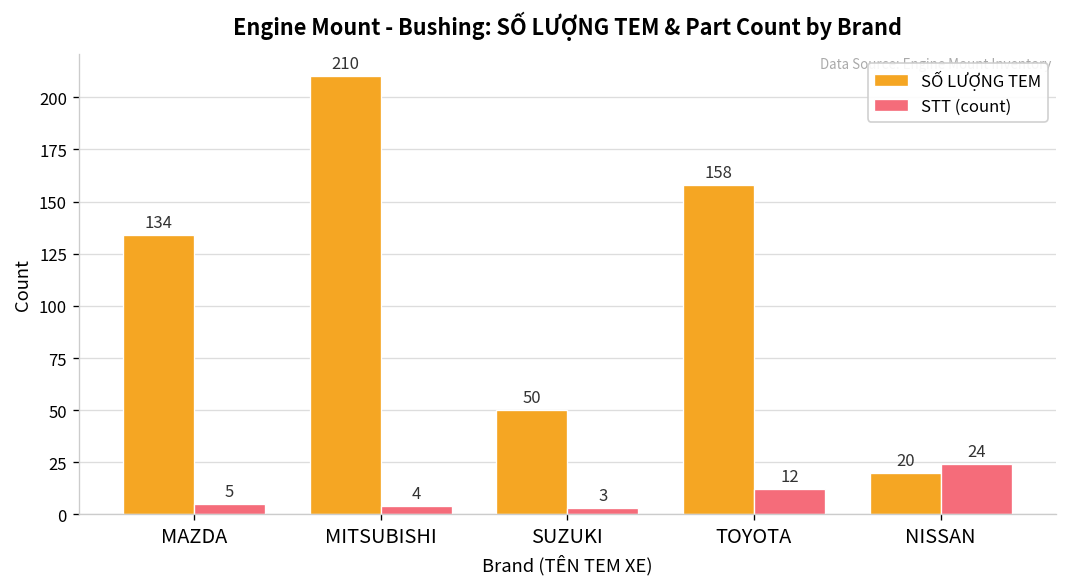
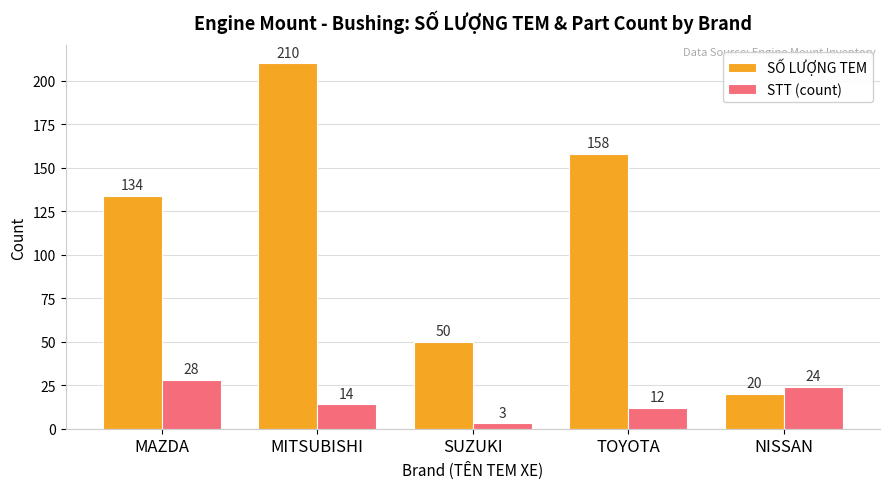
  {
    "SỐ LƯỢNG TEM": {
      "MAZDA": 134,
      "MITSUBISHI": 210,
      "SUZUKI": 50,
      "TOYOTA": 158,
      "NISSAN": 20
    },
    "STT (count)": {
-     "MAZDA": 5,
-     "MITSUBISHI": 4,
+     "MAZDA": 28,
+     "MITSUBISHI": 14,
      "SUZUKI": 3,
      "TOYOTA": 12,
      "NISSAN": 24
    }
  }
